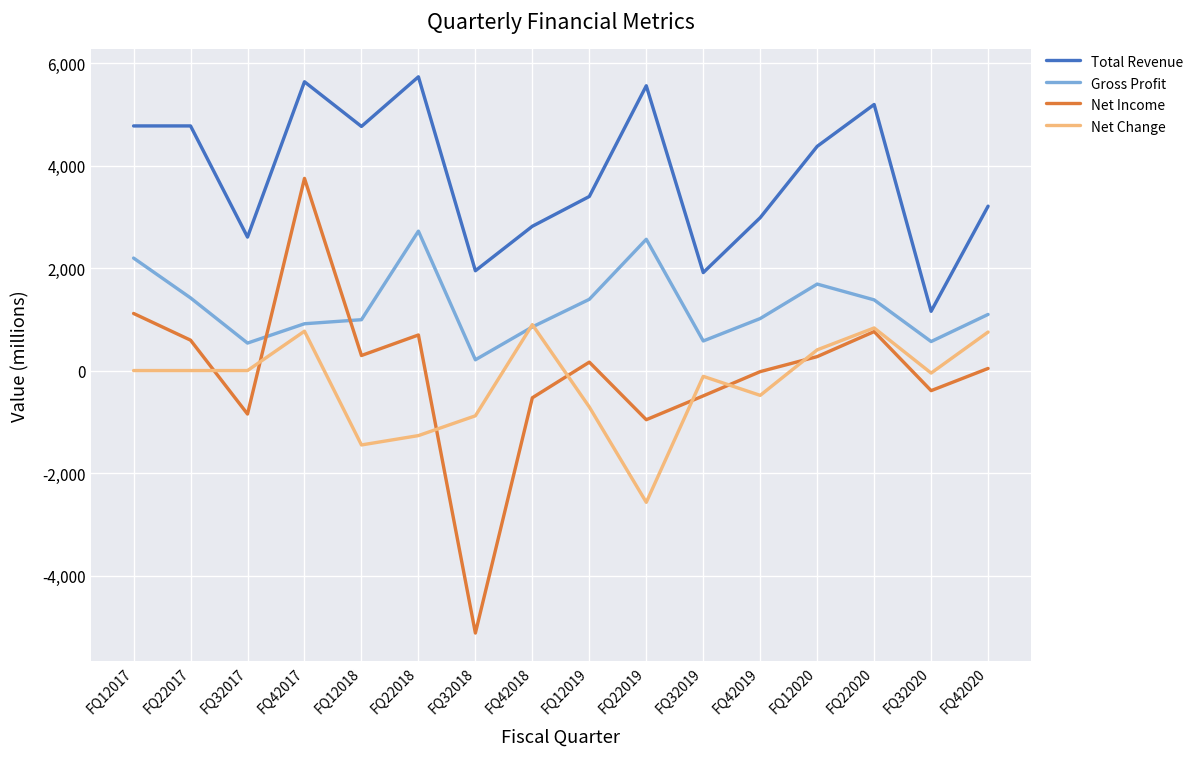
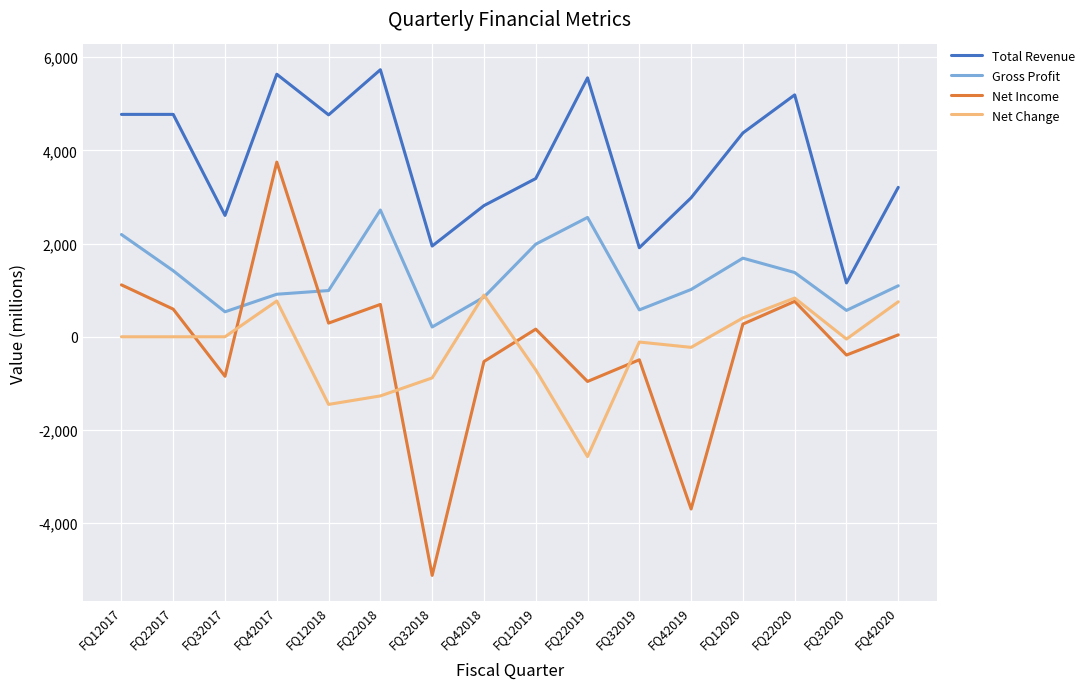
  {
    "Total Revenue": {
      "FQ12017": "4,800",
      "FQ22017": "4,800",
      "FQ32017": "2,600",
      "FQ42017": "5,600",
      "FQ12018": "4,800",
      "FQ22018": "5,700",
      "FQ32018": "1,900",
      "FQ42018": "2,800",
      "FQ12019": "3,400",
      "FQ22019": "5,600",
      "FQ32019": "1,900",
      "FQ42019": "3,000",
      "FQ12020": "4,400",
      "FQ22020": "5,200",
      "FQ32020": "1,200",
      "FQ42020": "3,200"
    },
    "Gross Profit": {
      "FQ12017": "2,200",
      "FQ22017": "1,400",
      "FQ32017": "500",
      "FQ42017": "900",
      "FQ12018": "1,000",
      "FQ22018": "2,700",
      "FQ32018": "200",
-     "FQ12019": "1,400",
+     "FQ12019": "2,000",
      "FQ22019": "2,600",
      "FQ32019": "600",
      "FQ42019": "1,000",
      "FQ12020": "1,700",
      "FQ22020": "1,400",
      "FQ32020": "600",
      "FQ42020": "1,100"
    },
    "Net Income": {
      "FQ12017": "1,100",
      "FQ22017": "600",
      "FQ32017": "-800",
      "FQ42017": "3,700",
      "FQ12018": "300",
      "FQ22018": "700",
      "FQ32018": "-5,100",
      "FQ42018": "-500",
      "FQ12019": "200",
      "FQ22019": "-1,000",
      "FQ32019": "-500",
-     "FQ42019": "0",
+     "FQ42019": "-3,700",
      "FQ12020": "300",
      "FQ22020": "800",
      "FQ32020": "-400",
      "FQ42020": "0"
    },
    "Net Change": {
      "FQ12017": "0",
      "FQ22017": "0",
      "FQ32017": "0",
      "FQ42017": "800",
      "FQ12018": "-1,500",
      "FQ22018": "-1,300",
      "FQ32018": "-900",
      "FQ12019": "-700",
      "FQ22019": "-2,600",
      "FQ32019": "-100",
-     "FQ42019": "-500",
+     "FQ42019": "-200",
      "FQ12020": "400",
      "FQ22020": "800",
      "FQ32020": "0",
      "FQ42020": "800"
    }
  }
